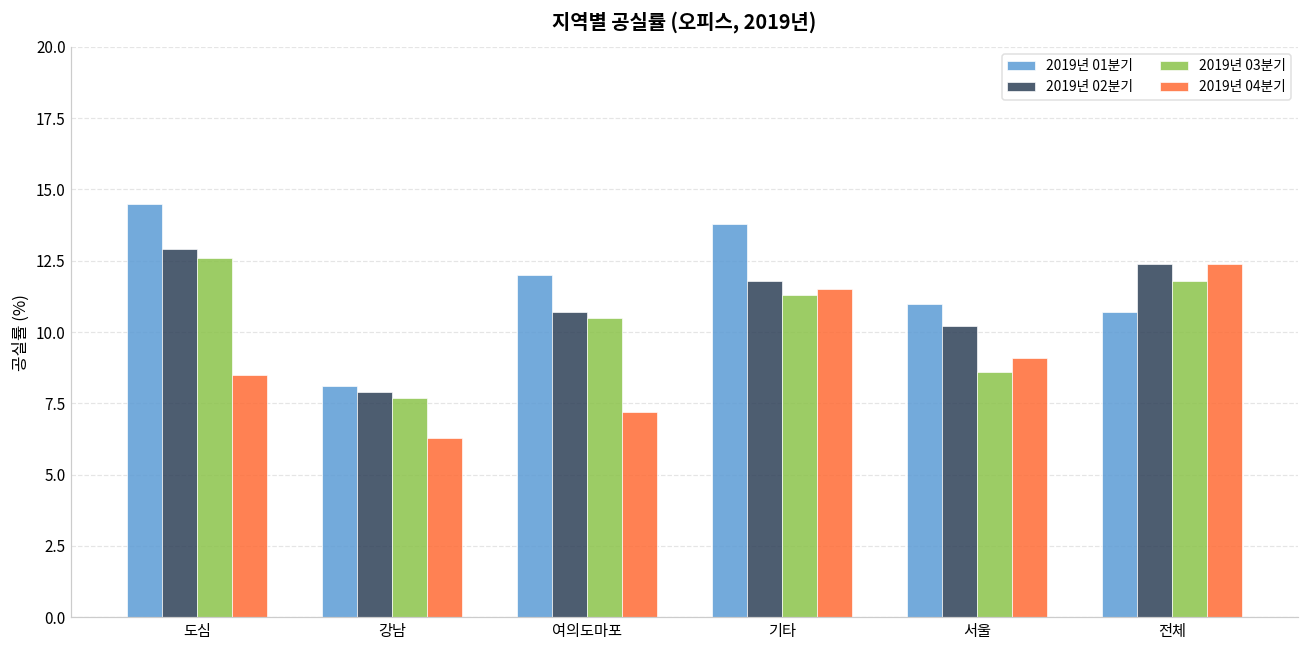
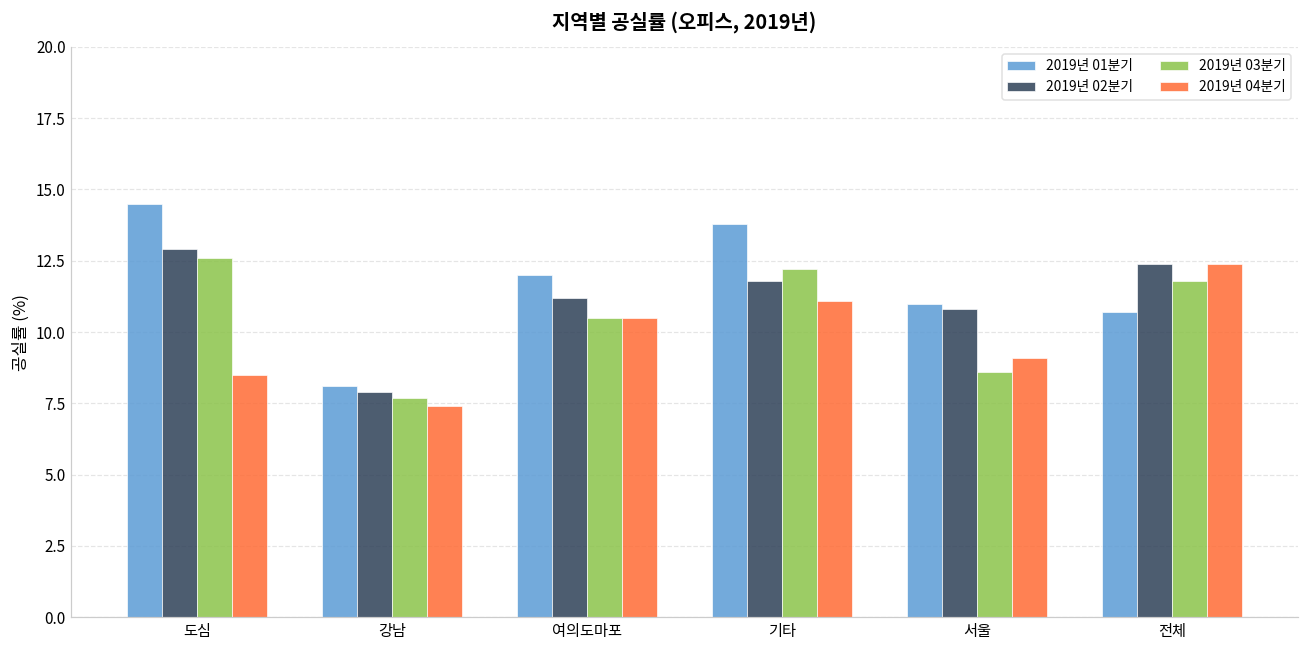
  {
    "2019년 01분기": {
      "도심": 14.5,
      "강남": 8.1,
      "여의도마포": 12.0,
      "기타": 13.8,
      "서울": 11.0,
      "전체": 10.7
    },
    "2019년 02분기": {
      "도심": 12.9,
      "강남": 7.9,
-     "여의도마포": 10.7,
+     "여의도마포": 11.2,
      "기타": 11.8,
-     "서울": 10.2,
+     "서울": 10.8,
      "전체": 12.4
    },
    "2019년 03분기": {
      "도심": 12.6,
      "강남": 7.7,
      "여의도마포": 10.5,
-     "기타": 11.3,
+     "기타": 12.2,
      "서울": 8.6,
      "전체": 11.8
    },
    "2019년 04분기": {
      "도심": 8.5,
-     "강남": 6.3,
-     "여의도마포": 7.2,
-     "기타": 11.5,
+     "강남": 7.4,
+     "여의도마포": 10.5,
+     "기타": 11.1,
      "서울": 9.1,
      "전체": 12.4
    }
  }
